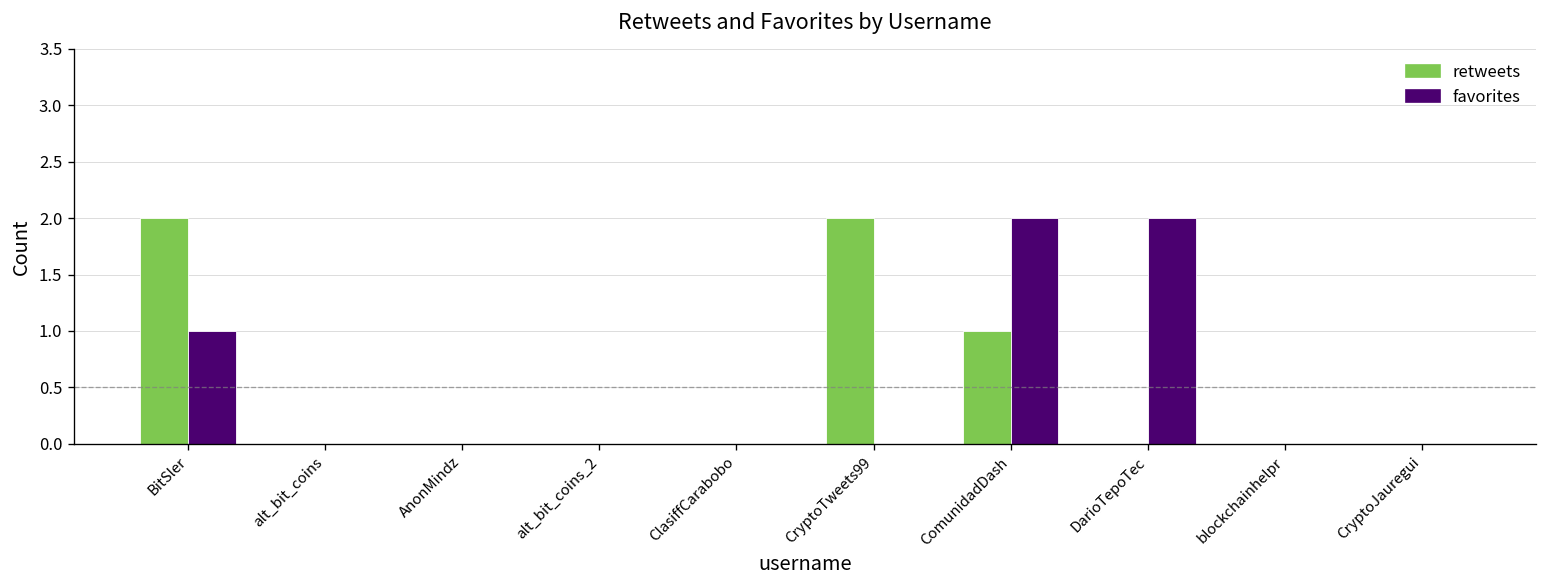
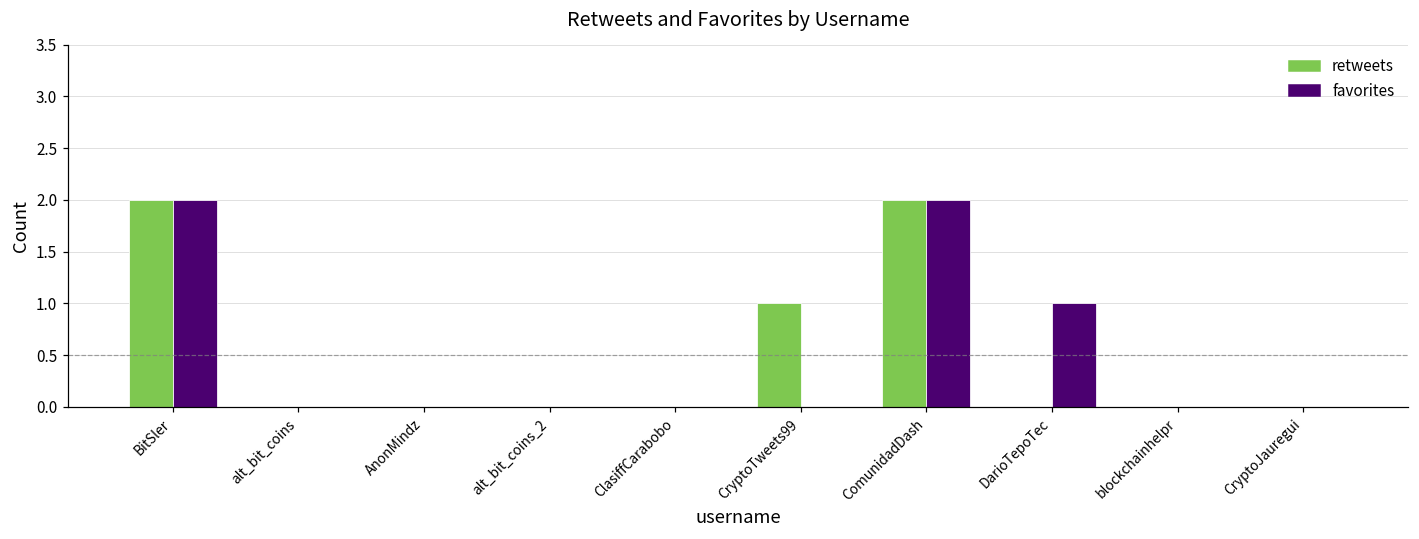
  {
    "retweets": {
      "BitSler": 2,
      "alt_bit_coins": 0,
      "AnonMindz": 0,
      "alt_bit_coins_2": 0,
      "ClasiffCarabobo": 0,
-     "CryptoTweets99": 2,
-     "ComunidadDash": 1,
+     "CryptoTweets99": 1,
+     "ComunidadDash": 2,
      "DarioTepoTec": 0,
      "blockchainhelpr": 0,
      "CryptoJauregui": 0
    },
    "favorites": {
-     "BitSler": 1,
+     "BitSler": 2,
      "alt_bit_coins": 0,
      "AnonMindz": 0,
      "alt_bit_coins_2": 0,
      "ClasiffCarabobo": 0,
      "CryptoTweets99": 0,
      "ComunidadDash": 2,
-     "DarioTepoTec": 2,
+     "DarioTepoTec": 1,
      "blockchainhelpr": 0,
      "CryptoJauregui": 0
    }
  }
